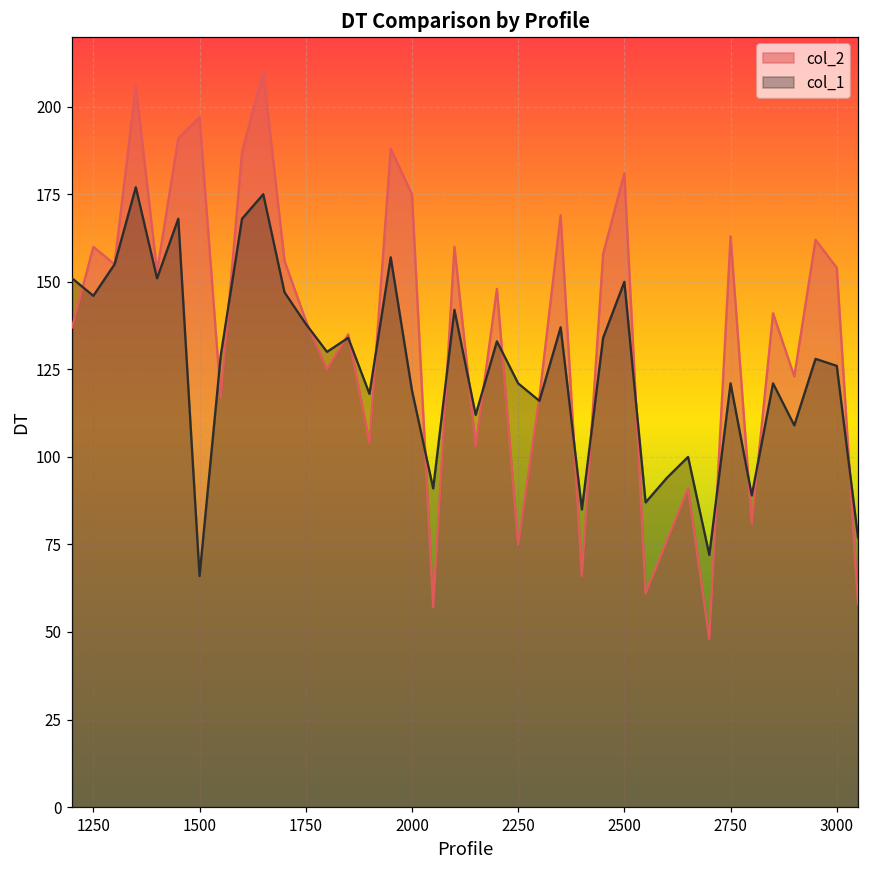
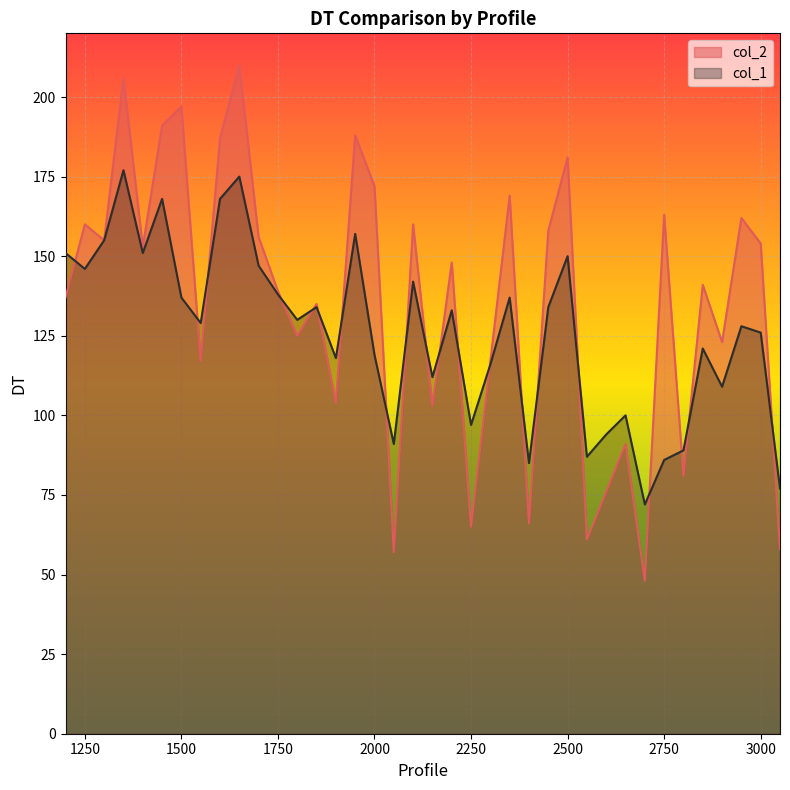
  {
    "col_2": {
      "1250": 160,
      "1500": 197,
      "1750": 139,
-     "2000": 175,
-     "2250": 75,
+     "2000": 172,
+     "2250": 65,
      "2500": 181,
      "2750": 163,
      "3000": 154
    },
    "col_1": {
      "1250": 146,
-     "1500": 66,
+     "1500": 137,
      "1750": 138,
      "2000": 119,
-     "2250": 121,
+     "2250": 97,
      "2500": 150,
-     "2750": 121,
+     "2750": 86,
      "3000": 126
    }
  }
